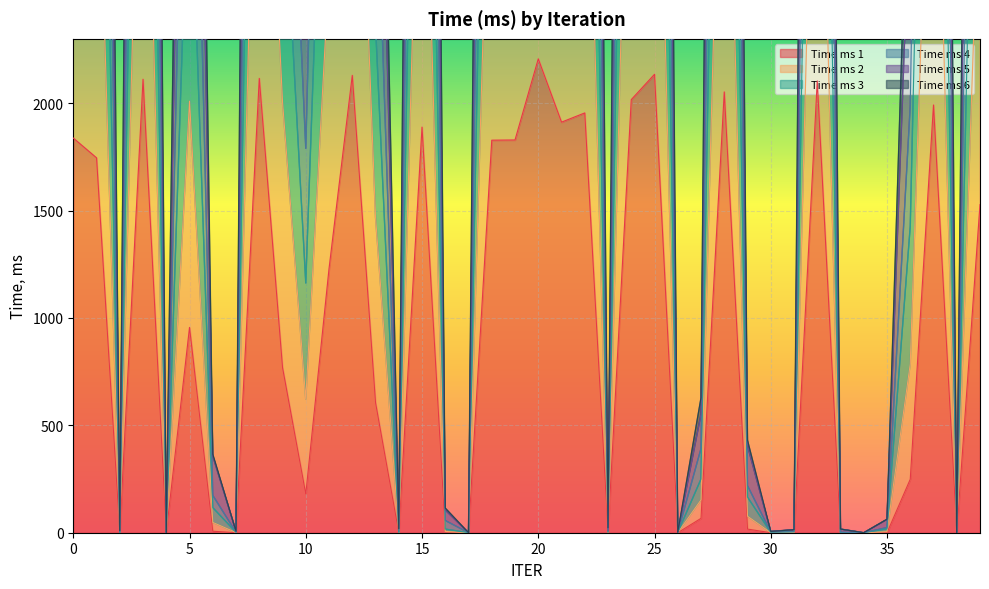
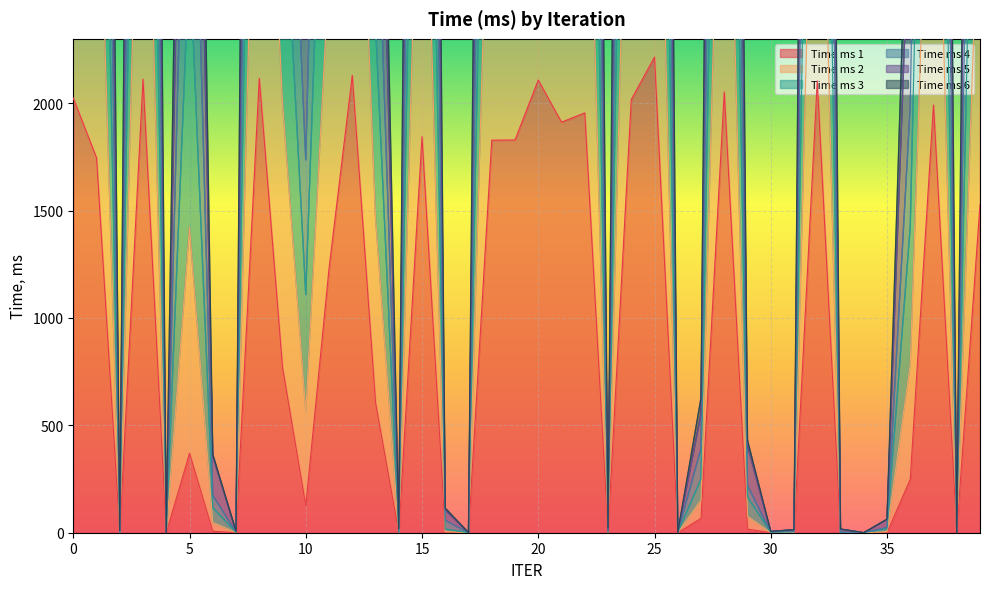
  {
    "Time ms 1": {
-     "0": 1840,
-     "5": 960,
-     "10": 180,
-     "15": 1890,
-     "20": 2210,
-     "25": 2140
+     "0": 2020,
+     "5": 370,
+     "10": 130,
+     "15": 1840,
+     "20": 2110,
+     "25": 2220
    },
    "Time ms 2": {
      "5": 1050,
      "10": 440
    }
  }
